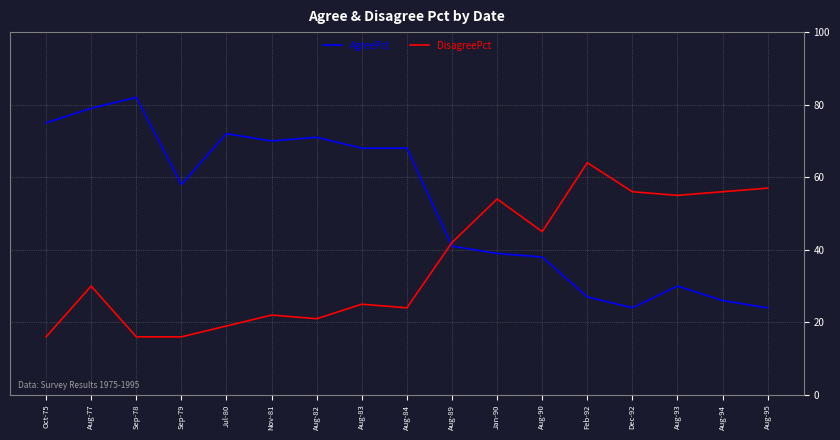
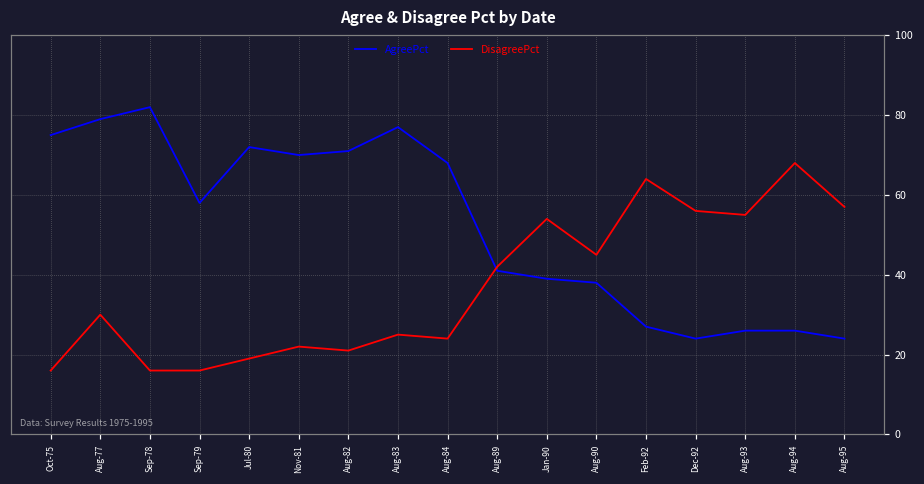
  {
    "AgreePct": {
      "Oct-75": 75,
      "Aug-77": 79,
      "Sep-78": 82,
      "Sep-79": 58,
      "Jul-80": 72,
      "Nov-81": 70,
      "Aug-82": 71,
-     "Aug-83": 68,
+     "Aug-83": 77,
      "Aug-84": 68,
      "Aug-89": 41,
      "Jan-90": 39,
      "Aug-90": 38,
      "Feb-92": 27,
      "Dec-92": 24,
-     "Aug-93": 30,
+     "Aug-93": 26,
      "Aug-94": 26,
      "Aug-95": 24
    },
    "DisagreePct": {
      "Oct-75": 16,
      "Aug-77": 30,
      "Sep-78": 16,
      "Sep-79": 16,
      "Jul-80": 19,
      "Nov-81": 22,
      "Aug-82": 21,
      "Aug-83": 25,
      "Aug-84": 24,
      "Aug-89": 42,
      "Jan-90": 54,
      "Aug-90": 45,
      "Feb-92": 64,
      "Dec-92": 56,
      "Aug-93": 55,
-     "Aug-94": 56,
+     "Aug-94": 68,
      "Aug-95": 57
    }
  }
